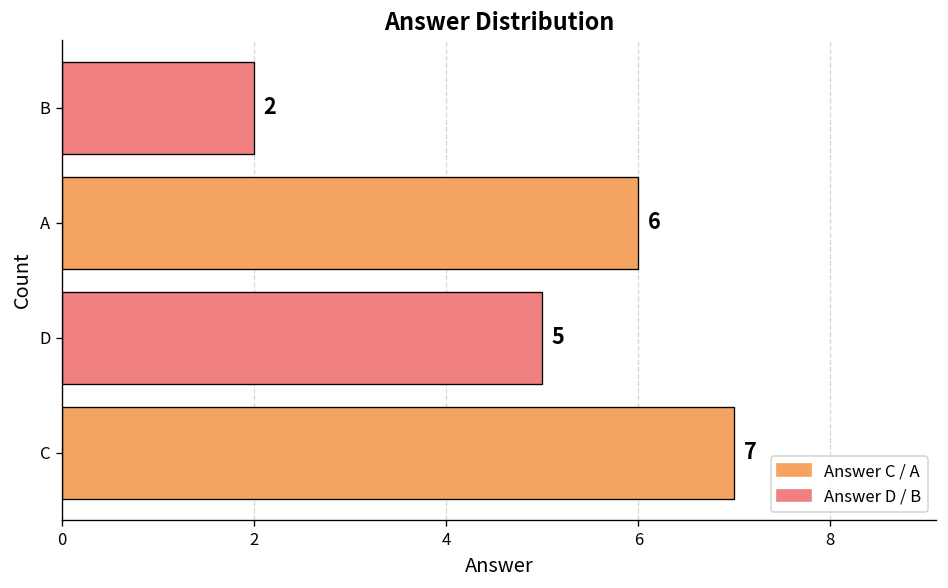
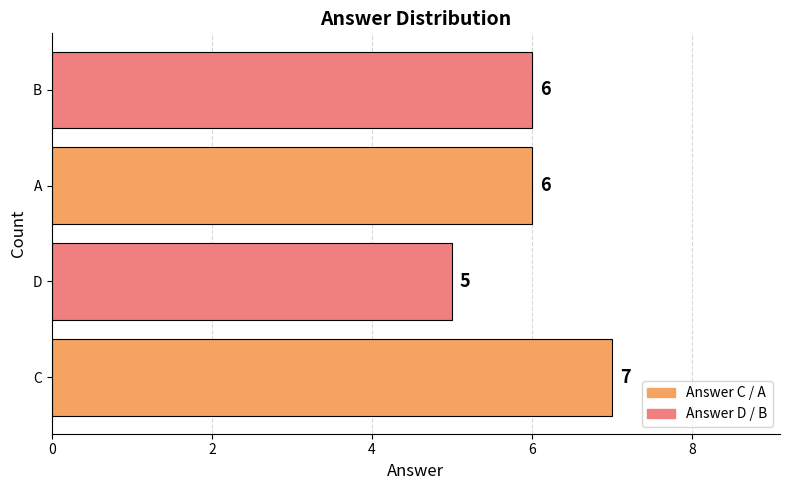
  {
-   "B": 2,
+   "B": 6,
    "A": 6,
    "D": 5,
    "C": 7
  }
